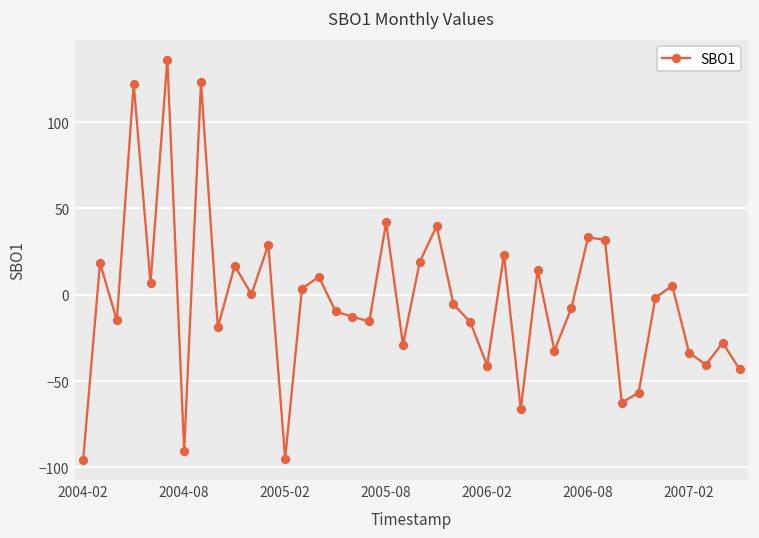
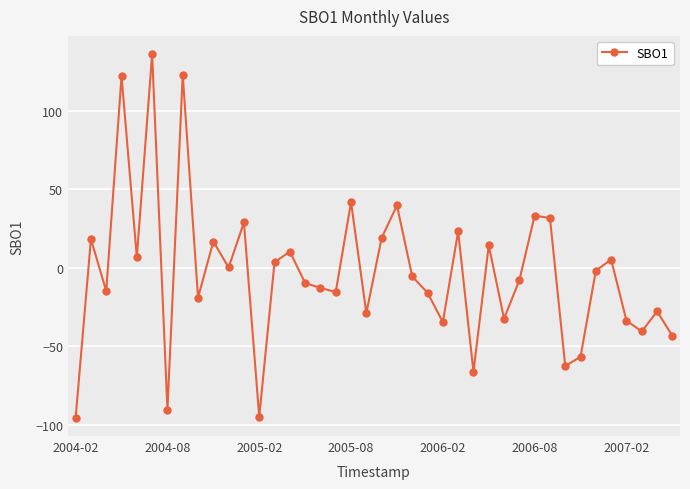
  {
    "2004-02": -96,
    "2004-08": -90,
    "2005-02": -95,
    "2005-08": 42,
-   "2006-02": -41,
+   "2006-02": -35,
    "2006-08": 33,
    "2007-02": -34
  }
